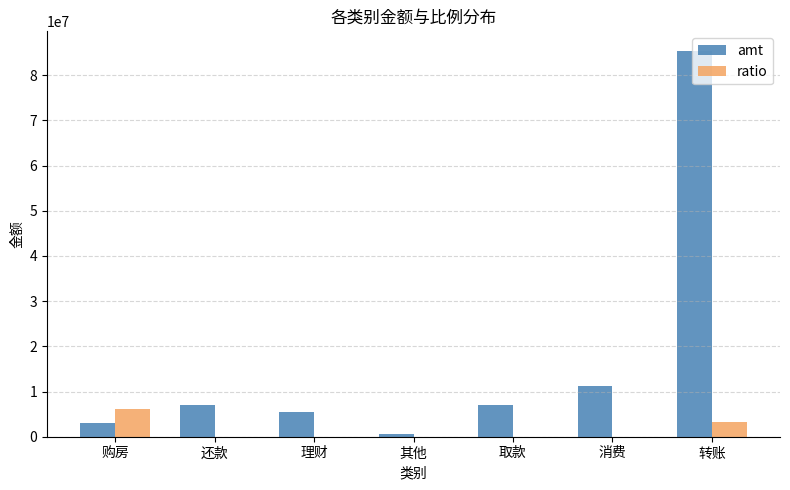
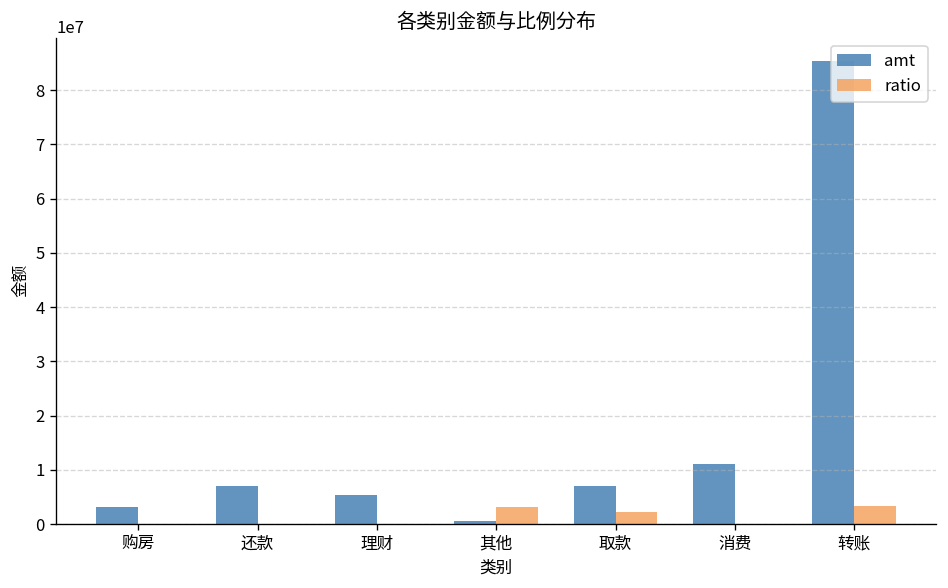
  {
    "amt": {
      "购房": 3000000,
      "还款": 7000000,
      "理财": 5000000,
      "其他": 1000000,
      "取款": 7000000,
      "消费": 11000000
    },
    "ratio": {
-     "购房": 6000000,
-     "其他": 0,
-     "取款": 0,
+     "购房": 0,
+     "其他": 3000000,
+     "取款": 2000000,
      "转账": 3000000
    }
  }
